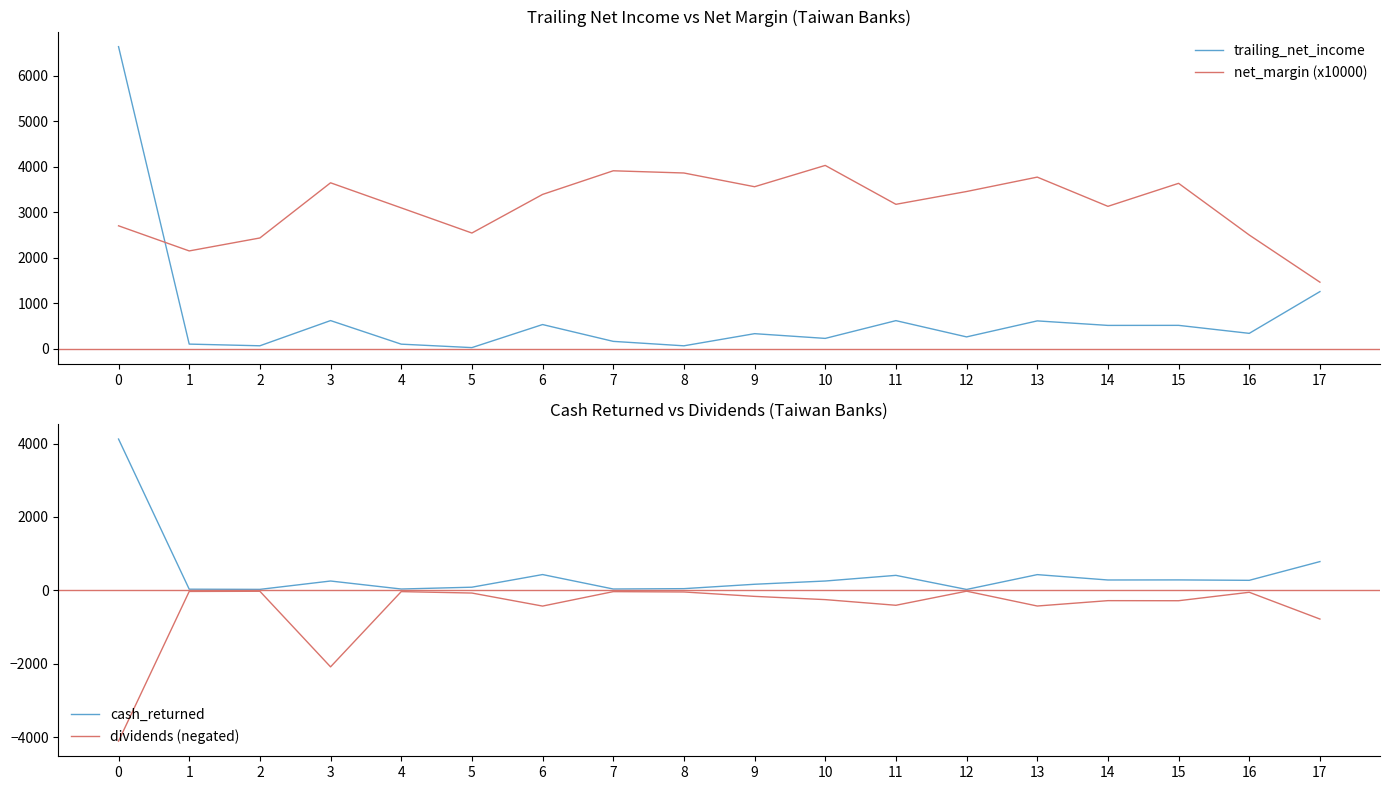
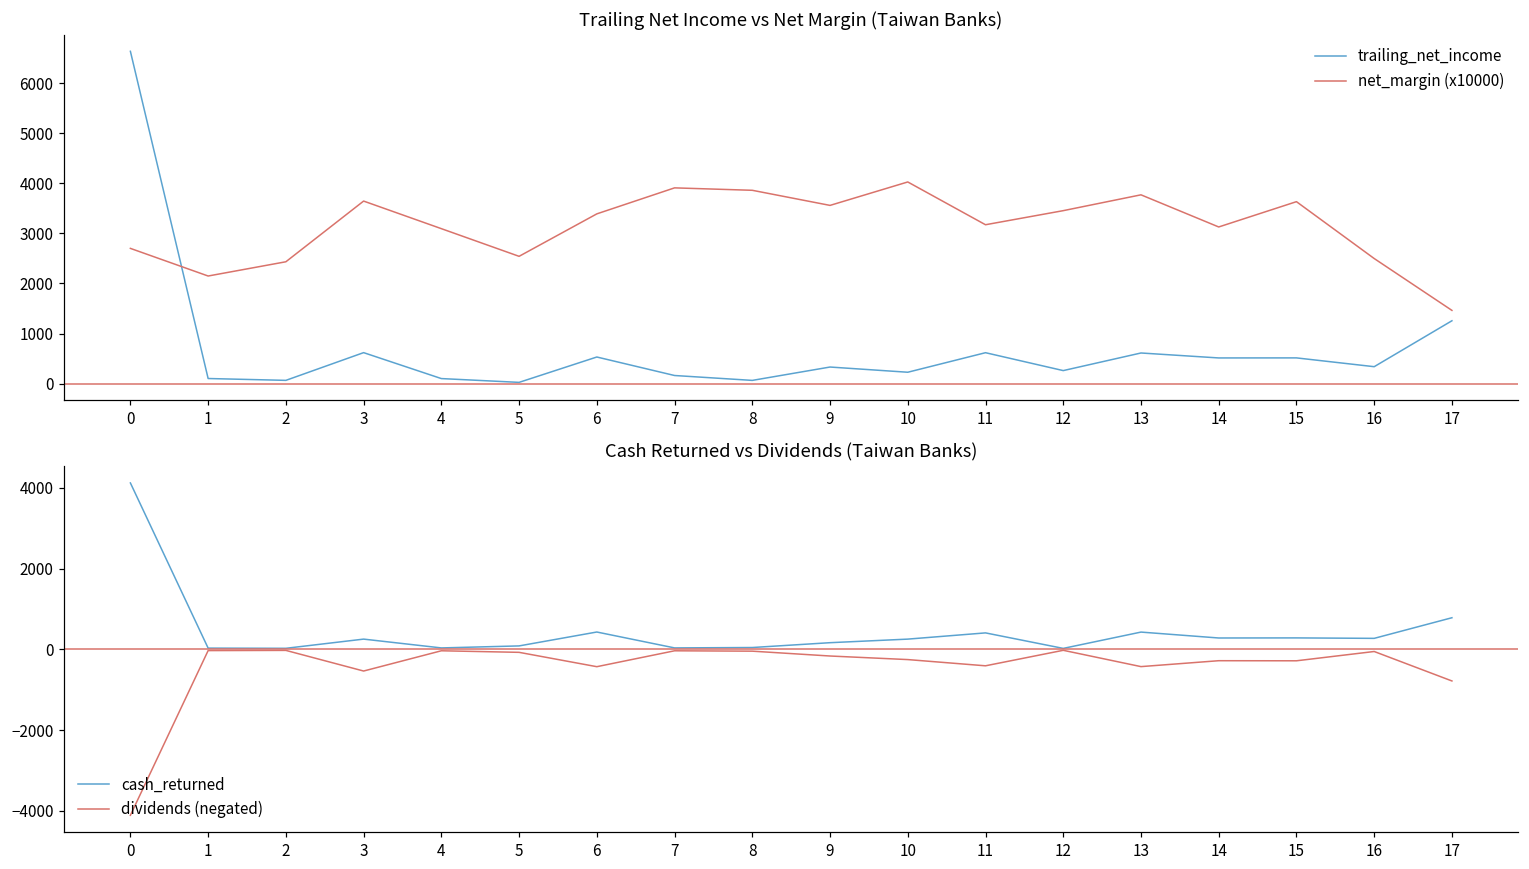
  {
    "Trailing Net Income vs Net Margin (Taiwan Banks)": {
      "trailing_net_income": {
        "0": 6600,
        "1": 100,
        "2": 100,
        "3": 600,
        "4": 100,
        "5": 0,
        "6": 500,
        "7": 200,
        "8": 100,
        "9": 300,
        "10": 200,
        "11": 600,
        "12": 300,
        "13": 600,
        "14": 500,
        "15": 500,
        "16": 300,
        "17": 1300
      },
      "net_margin (x10000)": {
        "0": 2700,
        "1": 2100,
        "2": 2400,
        "3": 3600,
        "4": 3100,
        "5": 2500,
        "6": 3400,
        "7": 3900,
        "8": 3900,
        "9": 3600,
        "10": 4000,
        "11": 3200,
        "12": 3500,
        "13": 3800,
        "14": 3100,
        "15": 3600,
        "16": 2500,
        "17": 1500
      }
    },
    "Cash Returned vs Dividends (Taiwan Banks)": {
      "cash_returned": {
        "0": 4100,
        "3": 300,
        "4": 0,
        "5": 100,
        "6": 400,
        "7": 0,
        "8": 0,
        "9": 200,
        "10": 300,
        "11": 400,
        "13": 400,
        "14": 300,
        "15": 300,
        "16": 300,
        "17": 800
      },
      "dividends (negated)": {
        "0": -4100,
-       "3": -2100,
+       "3": -500,
        "4": 0,
        "5": -100,
        "6": -400,
        "7": 0,
        "8": 0,
        "9": -200,
        "10": -300,
        "11": -400,
        "13": -400,
        "14": -300,
        "15": -300,
        "16": -100,
        "17": -800
      }
    }
  }
